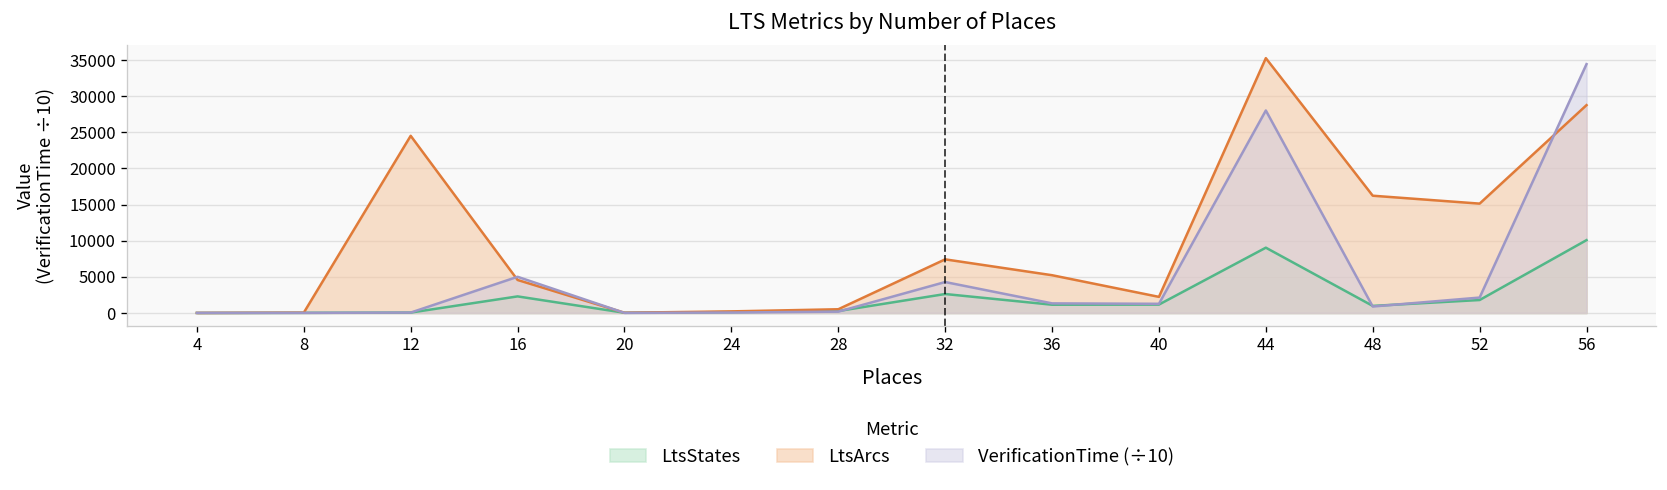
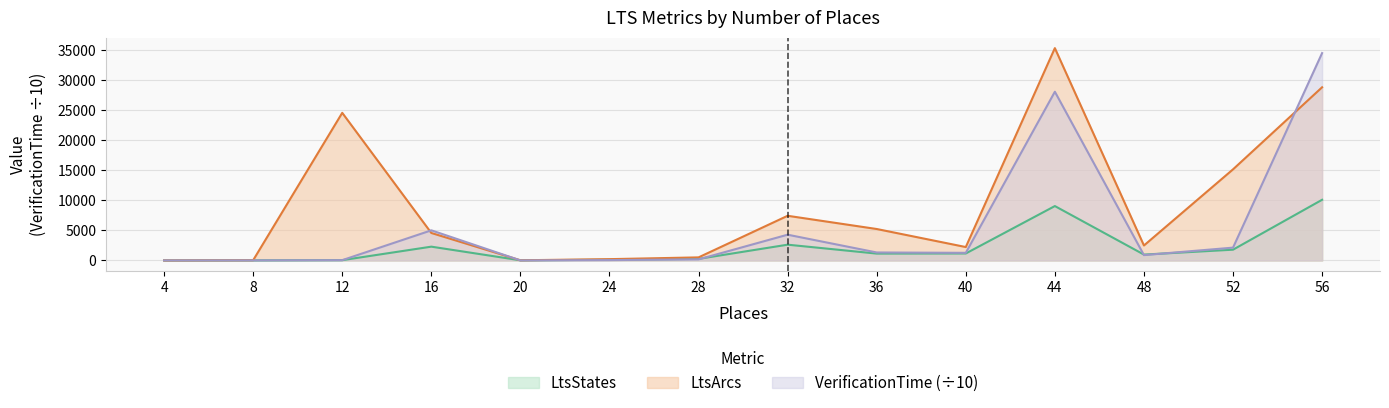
  {
    "LtsArcs": {
      "12": 25000,
      "16": 5000,
      "32": 7000,
      "36": 5000,
      "40": 2000,
      "44": 35000,
-     "48": 16000,
+     "48": 2000,
      "52": 15000,
      "56": 29000
    }
  }
